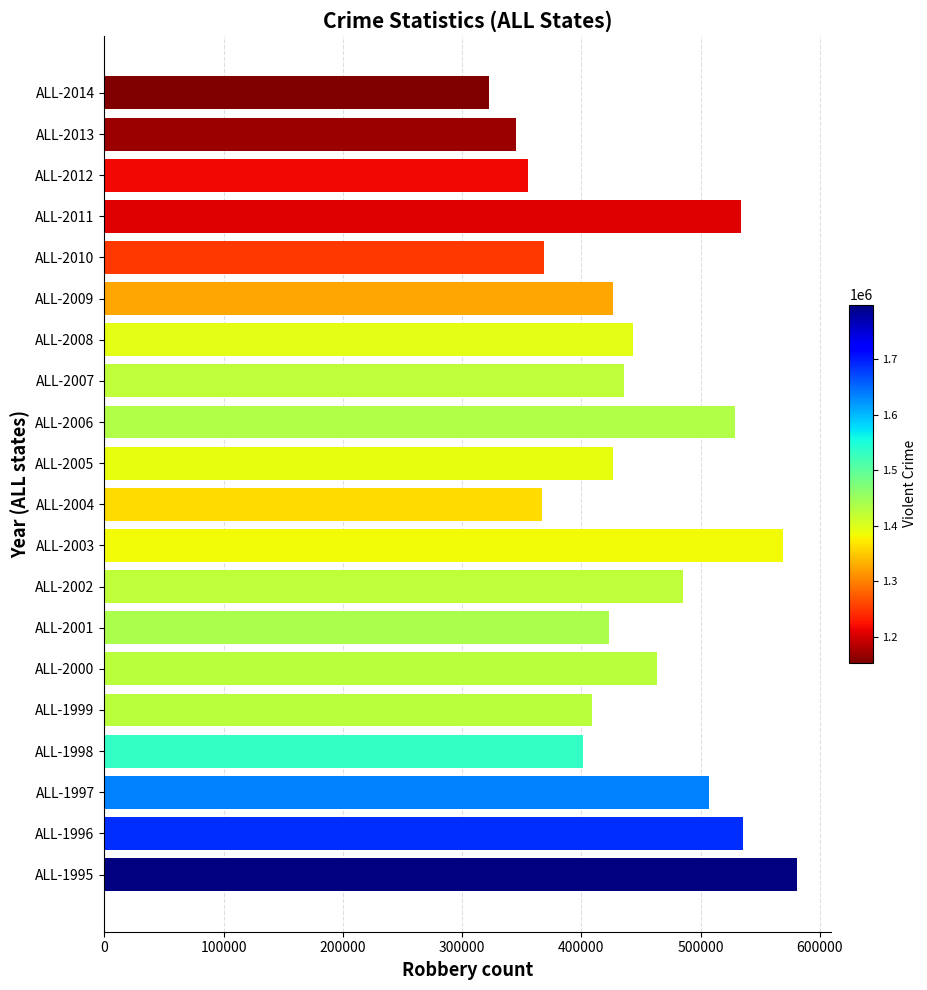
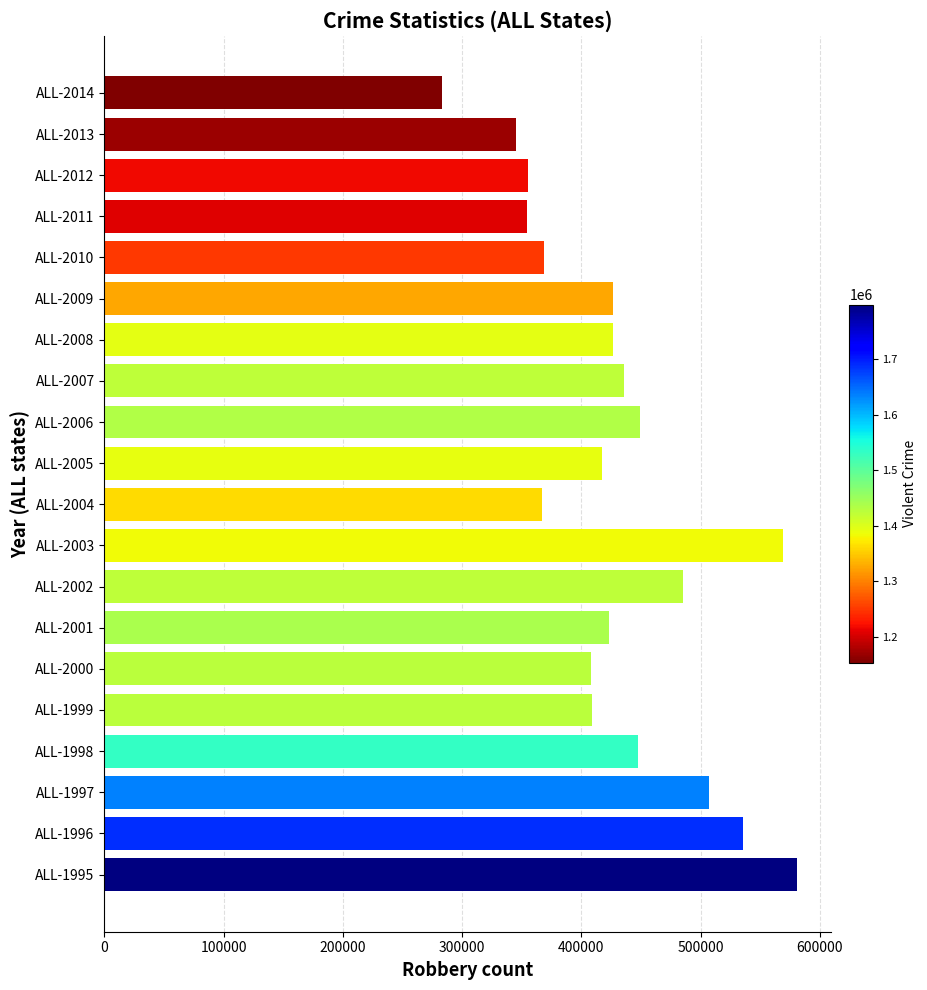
  {
-   "ALL-2014": 323000,
+   "ALL-2014": 283000,
    "ALL-2013": 345000,
    "ALL-2012": 355000,
-   "ALL-2011": 534000,
+   "ALL-2011": 355000,
    "ALL-2010": 369000,
    "ALL-2009": 427000,
-   "ALL-2008": 444000,
+   "ALL-2008": 427000,
    "ALL-2007": 436000,
-   "ALL-2006": 529000,
-   "ALL-2005": 426000,
+   "ALL-2006": 449000,
+   "ALL-2005": 417000,
    "ALL-2004": 367000,
    "ALL-2003": 569000,
    "ALL-2002": 485000,
    "ALL-2001": 424000,
-   "ALL-2000": 464000,
+   "ALL-2000": 408000,
    "ALL-1999": 409000,
-   "ALL-1998": 402000,
+   "ALL-1998": 447000,
    "ALL-1997": 507000,
    "ALL-1996": 536000,
    "ALL-1995": 581000
  }
